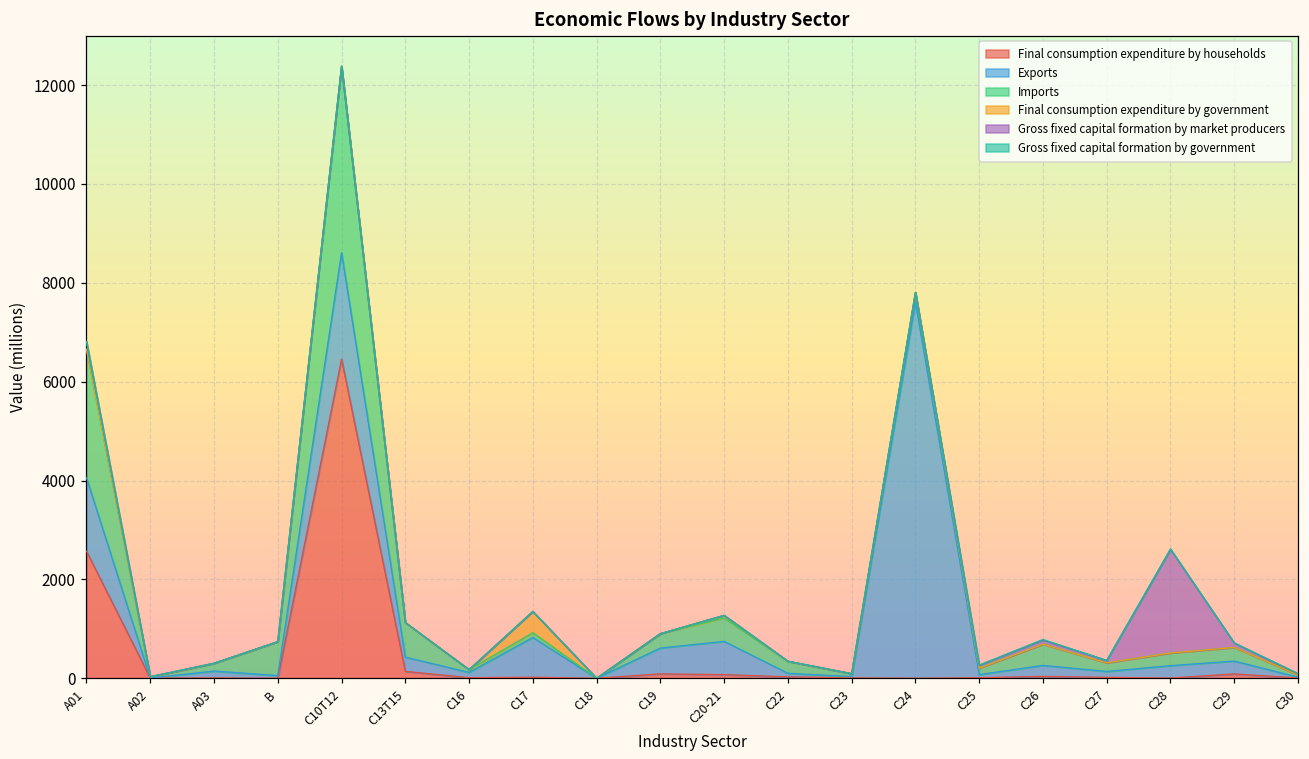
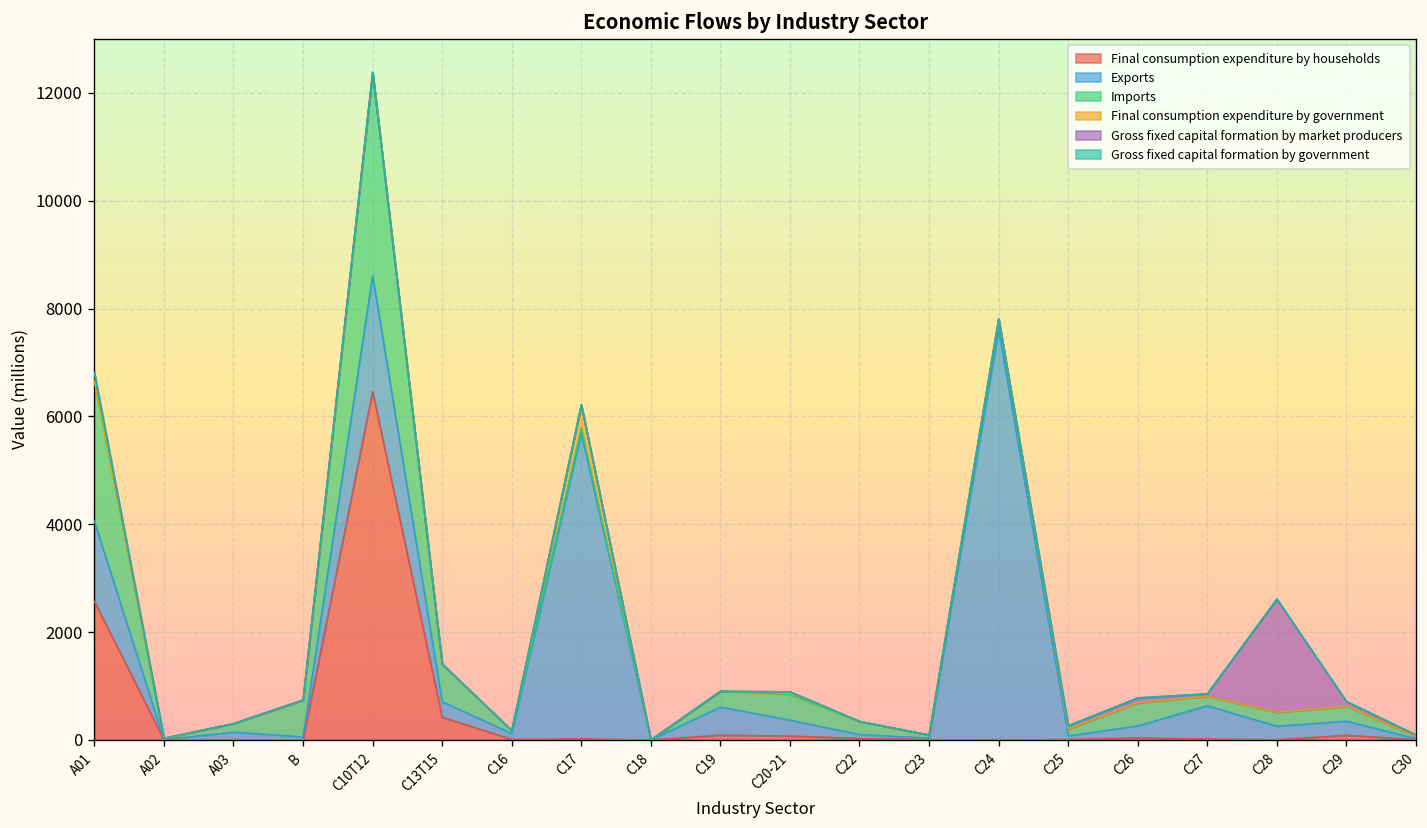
  {
    "Final consumption expenditure by households": {
      "A01": 2600,
      "A03": 0,
      "C10T12": 6500,
-     "C13T15": 100,
+     "C13T15": 400,
      "C16": 0,
      "C17": 0,
      "C19": 100,
      "C20-21": 100,
      "C22": 0,
      "C24": 0,
      "C25": 0,
      "C26": 0,
      "C27": 0,
      "C28": 0,
      "C29": 100
    },
    "Exports": {
      "A01": 1500,
      "A03": 100,
      "C10T12": 2200,
      "C13T15": 300,
-     "C17": 800,
+     "C17": 5700,
      "C19": 500,
-     "C20-21": 700,
+     "C20-21": 300,
      "C22": 100,
      "C24": 7600,
      "C25": 100,
      "C26": 200,
-     "C27": 100,
+     "C27": 600,
      "C28": 300,
      "C29": 300
    }
  }
